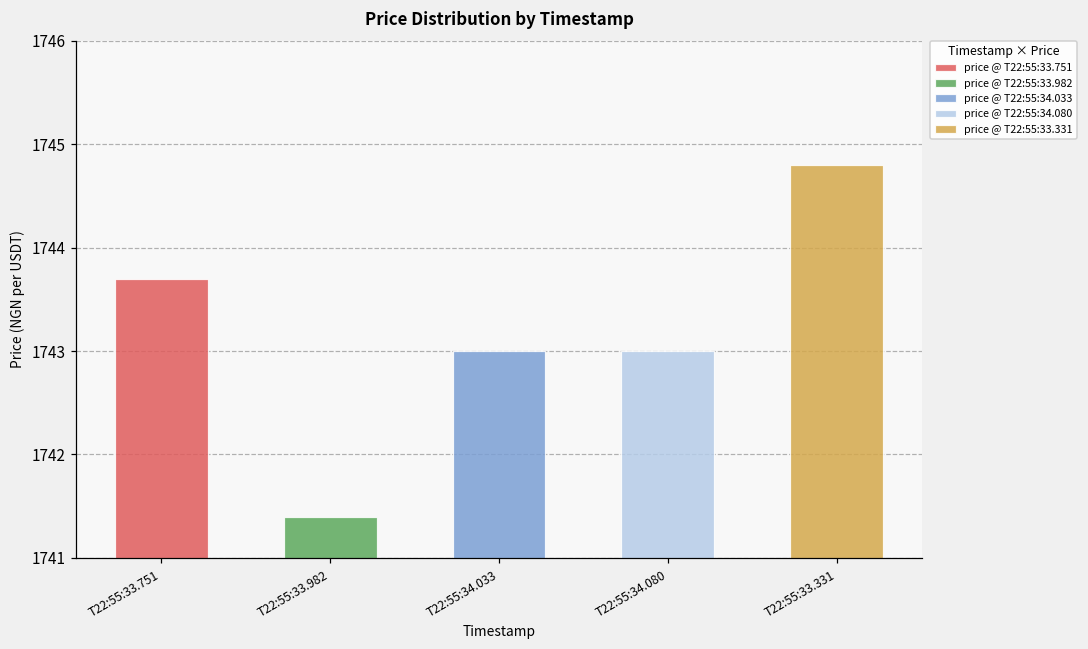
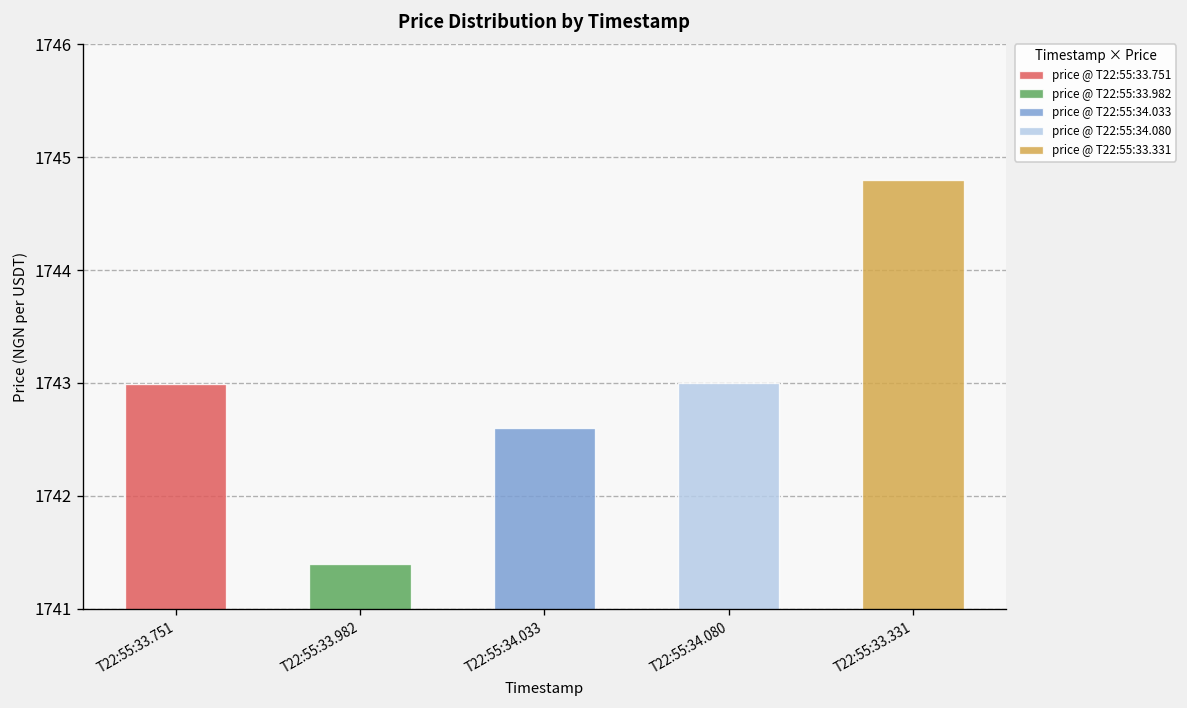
  {
-   "T22:55:33.751": 1743.7,
+   "T22:55:33.751": 1743.0,
    "T22:55:33.982": 1741.4,
-   "T22:55:34.033": 1743.0,
+   "T22:55:34.033": 1742.6,
    "T22:55:34.080": 1743.0,
    "T22:55:33.331": 1744.8
  }
